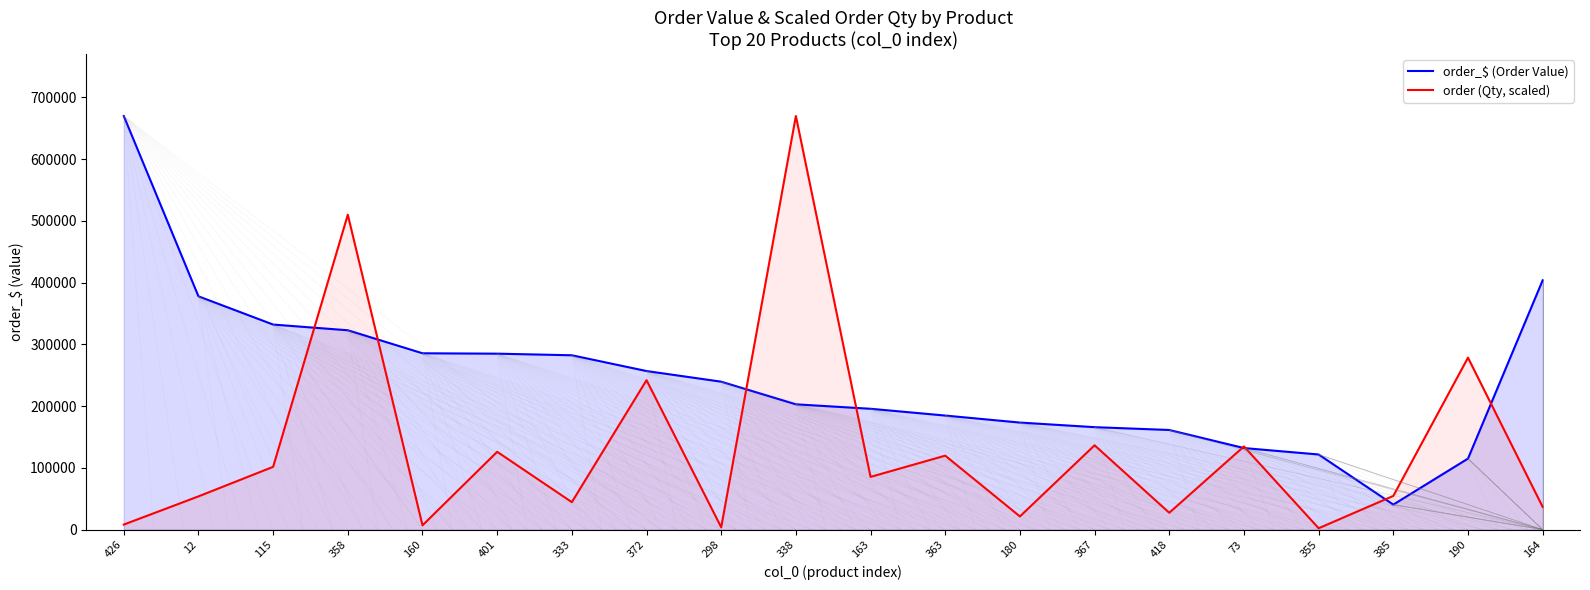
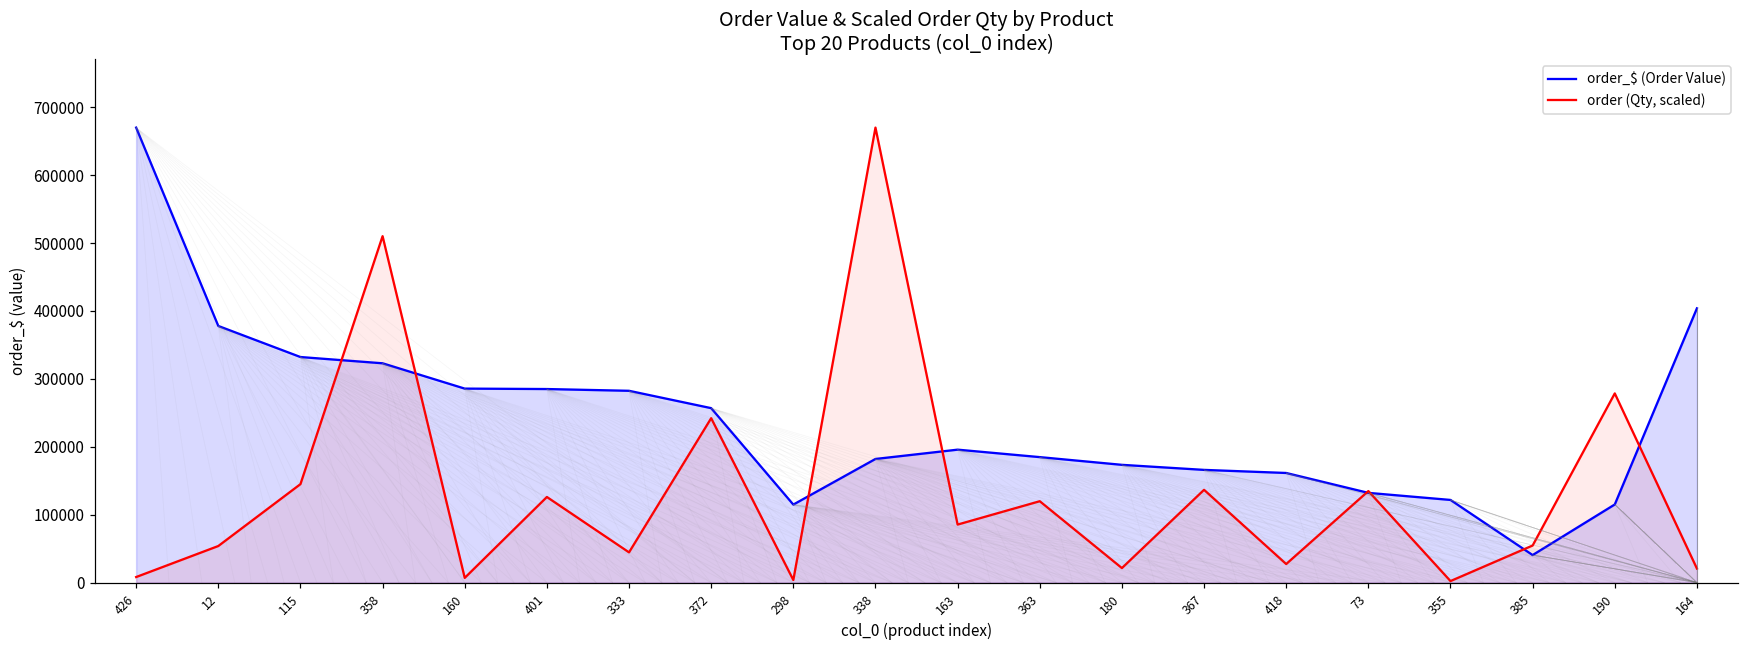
  {
    "order_$ (Order Value)": {
-     "298": 240000,
-     "338": 200000
+     "298": 110000,
+     "338": 180000
    },
    "order (Qty, scaled)": {
      "426": 10000,
      "12": 50000,
-     "115": 100000,
+     "115": 140000,
      "358": 510000,
      "160": 10000,
      "401": 130000,
      "333": 40000,
      "372": 240000,
      "338": 670000,
      "163": 90000,
      "363": 120000,
      "180": 20000,
      "367": 140000,
      "418": 30000,
      "385": 50000,
      "190": 280000,
-     "164": 40000
+     "164": 20000
    }
  }
